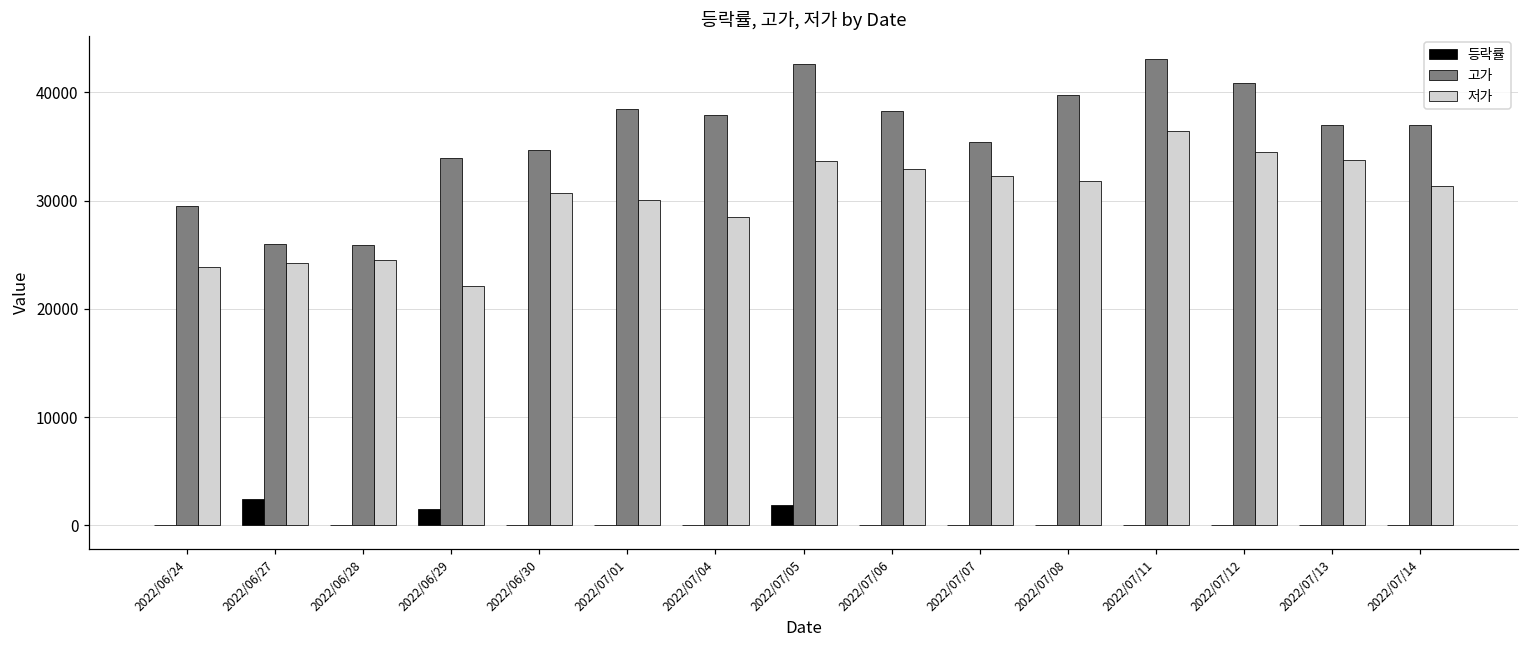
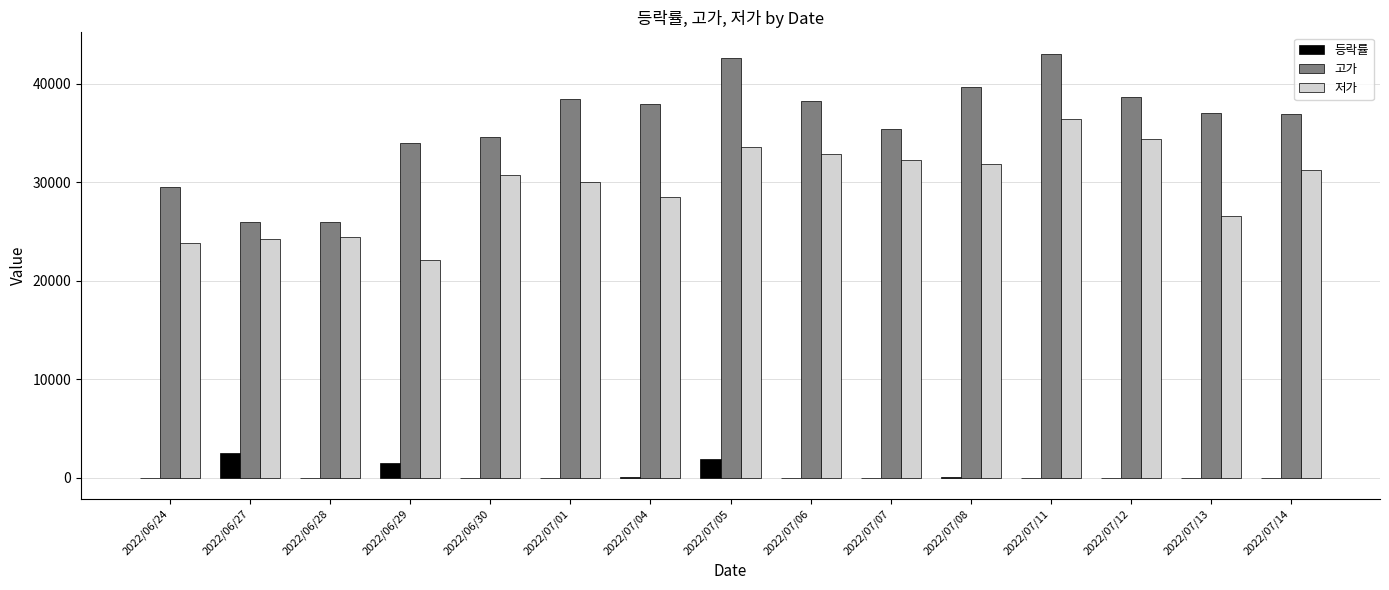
  {
    "등락률": {
      "2022/06/27": 2000,
      "2022/06/29": 1000,
      "2022/07/05": 2000
    },
    "고가": {
      "2022/06/24": 29000,
      "2022/06/27": 26000,
      "2022/06/28": 26000,
      "2022/06/29": 34000,
      "2022/06/30": 35000,
      "2022/07/01": 38000,
      "2022/07/04": 38000,
      "2022/07/05": 43000,
      "2022/07/06": 38000,
      "2022/07/07": 35000,
      "2022/07/08": 40000,
      "2022/07/11": 43000,
-     "2022/07/12": 41000,
+     "2022/07/12": 39000,
      "2022/07/13": 37000,
      "2022/07/14": 37000
    },
    "저가": {
      "2022/06/24": 24000,
      "2022/06/27": 24000,
      "2022/06/28": 24000,
      "2022/06/29": 22000,
      "2022/06/30": 31000,
      "2022/07/01": 30000,
      "2022/07/04": 29000,
      "2022/07/05": 34000,
      "2022/07/06": 33000,
      "2022/07/07": 32000,
      "2022/07/08": 32000,
      "2022/07/11": 36000,
      "2022/07/12": 34000,
-     "2022/07/13": 34000,
+     "2022/07/13": 27000,
      "2022/07/14": 31000
    }
  }
